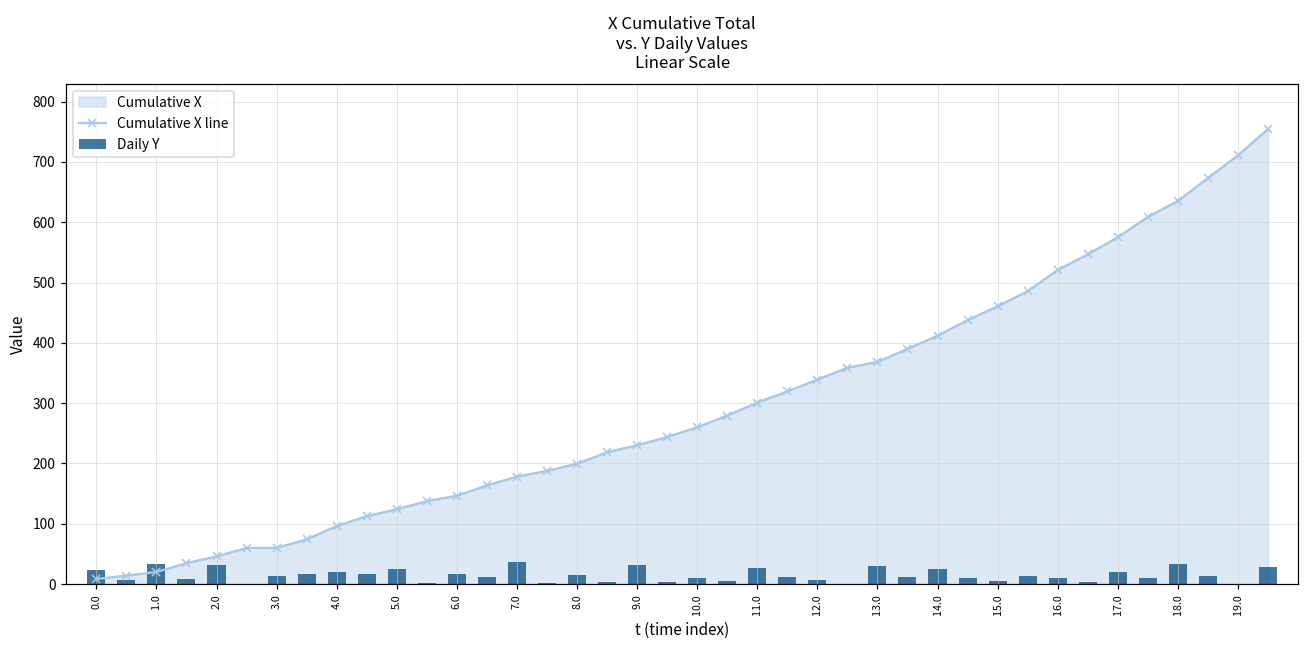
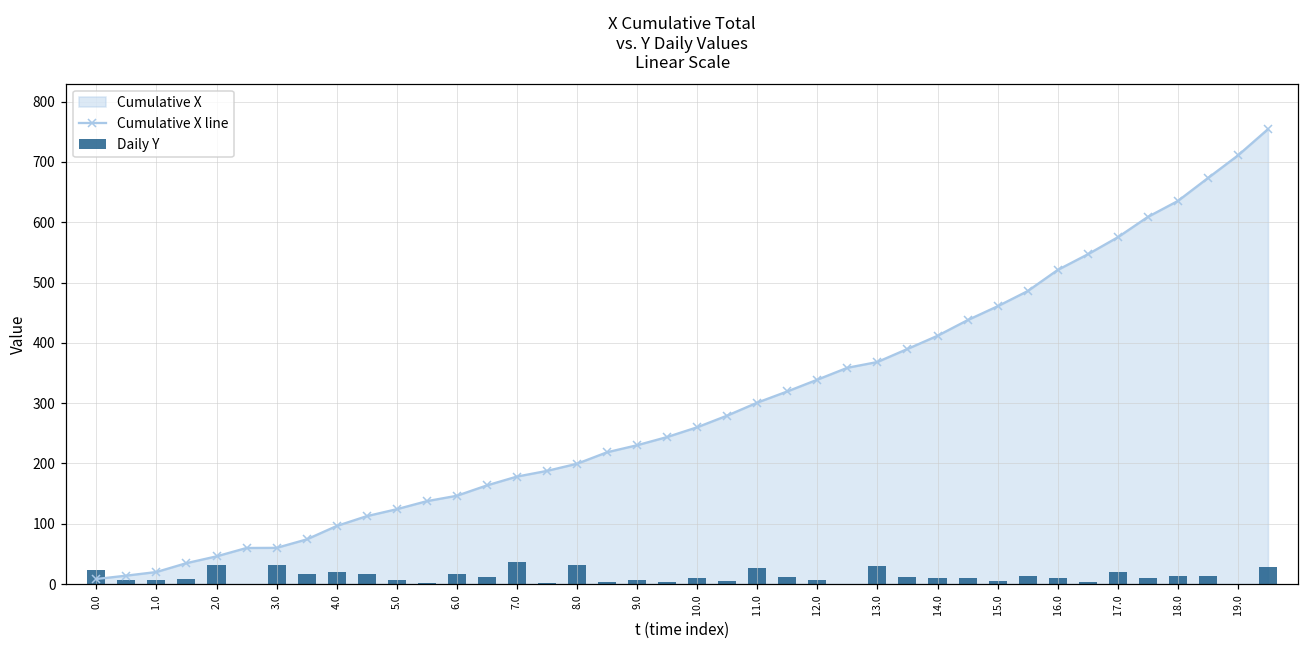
  {
    "Cumulative X": {
      "0.0": 10,
      "1.0": 20,
      "2.0": 50,
      "3.0": 60,
      "4.0": 100,
      "5.0": 120,
      "6.0": 150,
      "7.0": 180,
      "8.0": 200,
      "9.0": 230,
      "10.0": 260,
      "11.0": 300,
      "12.0": 340,
      "13.0": 370,
      "14.0": 410,
      "15.0": 460,
      "16.0": 520,
      "17.0": 580,
      "18.0": 640,
      "19.0": 710
    },
    "Daily Y": {
      "0.0": 20,
-     "1.0": 30,
+     "1.0": 10,
      "2.0": 30,
-     "3.0": 10,
+     "3.0": 30,
      "4.0": 20,
-     "5.0": 30,
+     "5.0": 10,
      "6.0": 20,
      "7.0": 40,
-     "8.0": 10,
-     "9.0": 30,
+     "8.0": 30,
+     "9.0": 10,
      "10.0": 10,
      "11.0": 30,
      "12.0": 10,
      "13.0": 30,
-     "14.0": 30,
+     "14.0": 10,
      "15.0": 10,
      "16.0": 10,
      "17.0": 20,
-     "18.0": 30
+     "18.0": 10
    }
  }
